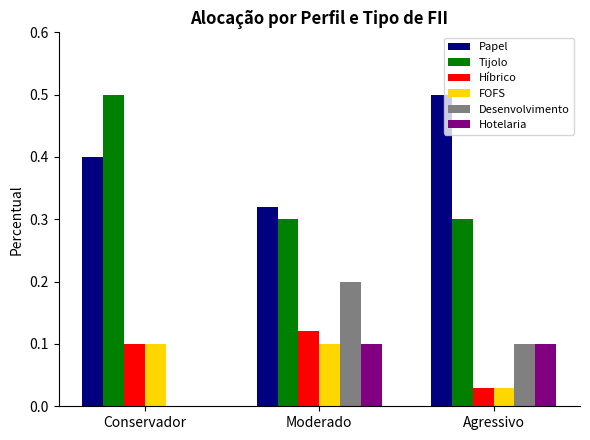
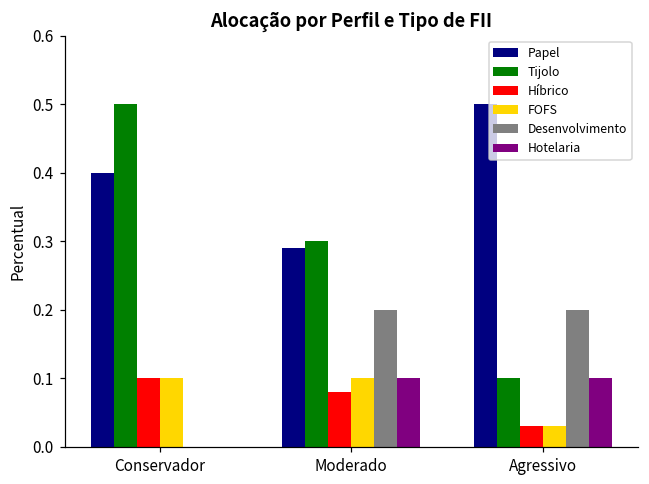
  {
    "Papel": {
      "Conservador": 0.40,
-     "Moderado": 0.32,
+     "Moderado": 0.29,
      "Agressivo": 0.50
    },
    "Tijolo": {
      "Conservador": 0.5,
      "Moderado": 0.3,
-     "Agressivo": 0.3
+     "Agressivo": 0.1
    },
    "Híbrico": {
      "Conservador": 0.10,
-     "Moderado": 0.12,
+     "Moderado": 0.08,
      "Agressivo": 0.03
    },
    "FOFS": {
      "Conservador": 0.10,
      "Moderado": 0.10,
      "Agressivo": 0.03
    },
    "Desenvolvimento": {
      "Conservador": 0.0,
      "Moderado": 0.2,
-     "Agressivo": 0.1
+     "Agressivo": 0.2
    },
    "Hotelaria": {
      "Conservador": 0.00,
      "Moderado": 0.10,
      "Agressivo": 0.10
    }
  }
